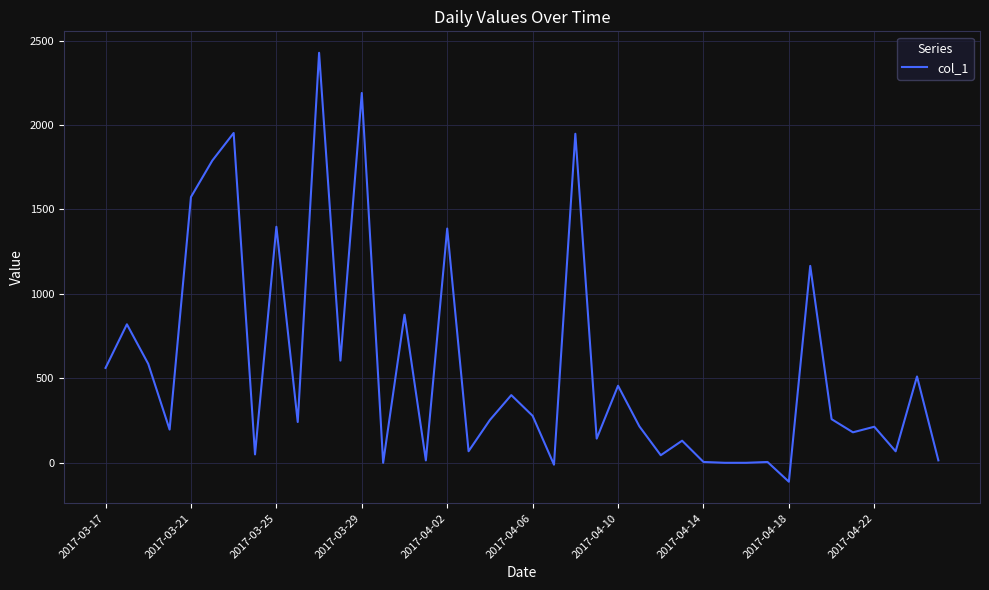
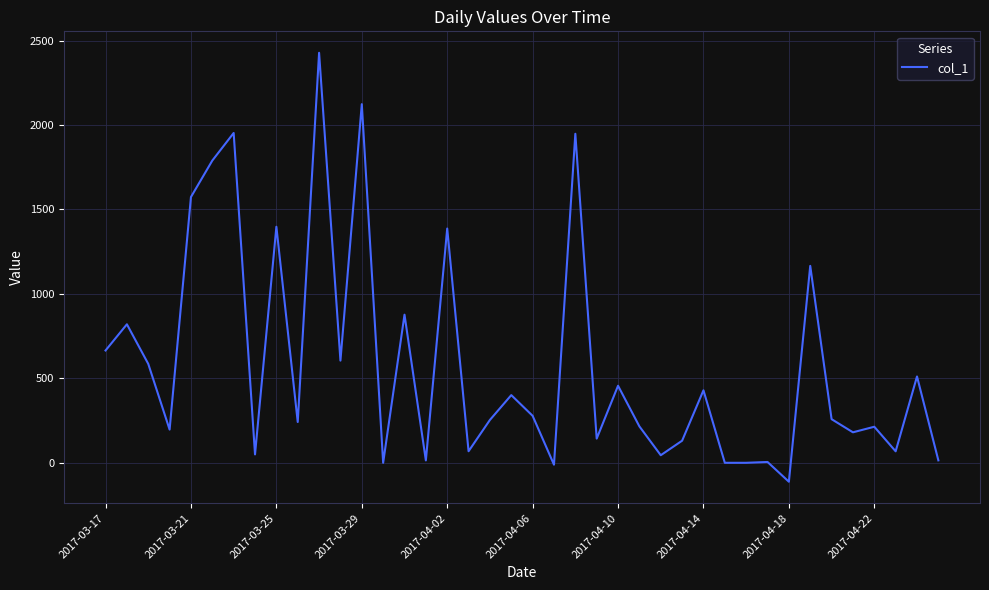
  {
-   "2017-03-17": 560,
+   "2017-03-17": 660,
    "2017-03-21": 1570,
    "2017-03-25": 1400,
-   "2017-03-29": 2190,
+   "2017-03-29": 2120,
    "2017-04-02": 1390,
    "2017-04-06": 280,
    "2017-04-10": 460,
-   "2017-04-14": 0,
+   "2017-04-14": 430,
    "2017-04-18": -110,
    "2017-04-22": 210
  }
